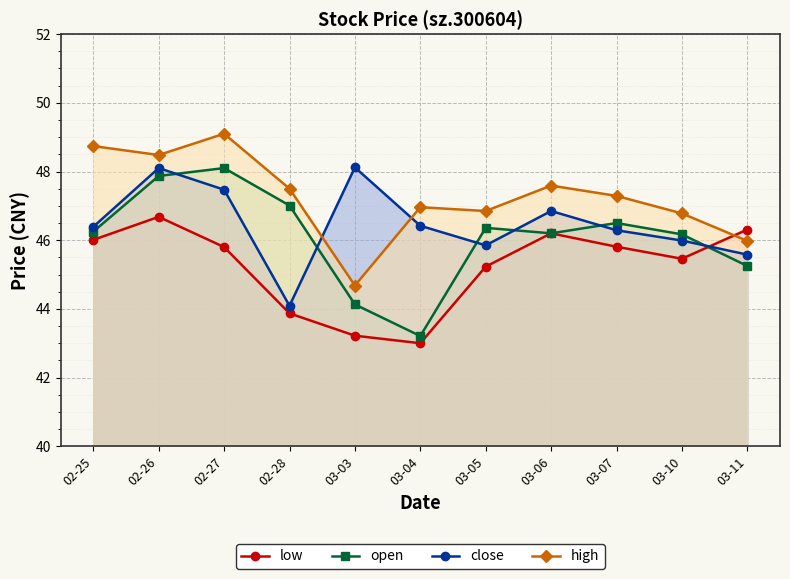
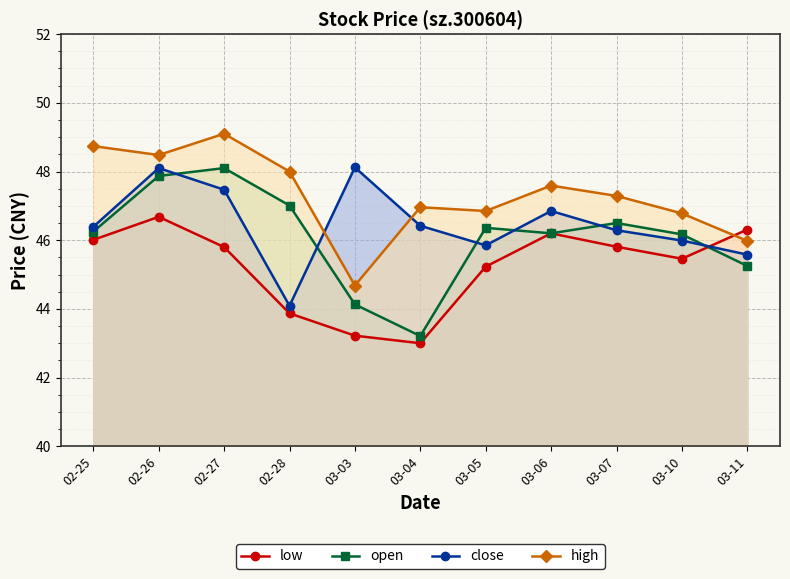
  {
    "low": {
      "02-25": 46.0,
      "02-26": 46.7,
      "02-27": 45.8,
      "02-28": 43.9,
      "03-03": 43.2,
      "03-04": 43.0,
      "03-05": 45.2,
      "03-07": 45.8,
      "03-10": 45.5,
      "03-11": 46.3
    },
    "open": {
      "02-25": 46.3,
      "02-26": 47.9,
      "02-27": 48.1,
      "02-28": 47.0,
      "03-03": 44.1,
      "03-04": 43.2,
      "03-05": 46.4,
      "03-07": 46.5,
      "03-10": 46.2,
      "03-11": 45.3
    },
    "close": {
      "02-25": 46.4,
      "02-26": 48.1,
      "02-27": 47.5,
      "02-28": 44.1,
      "03-03": 48.1,
      "03-04": 46.4,
      "03-05": 45.9,
      "03-06": 46.9,
      "03-07": 46.3,
      "03-10": 46.0,
      "03-11": 45.6
    },
    "high": {
      "02-25": 48.7,
      "02-26": 48.5,
      "02-27": 49.1,
-     "02-28": 47.5,
+     "02-28": 48.0,
      "03-03": 44.7,
      "03-04": 47.0,
      "03-05": 46.9,
      "03-06": 47.6,
      "03-07": 47.3,
      "03-10": 46.8,
      "03-11": 46.0
    }
  }
